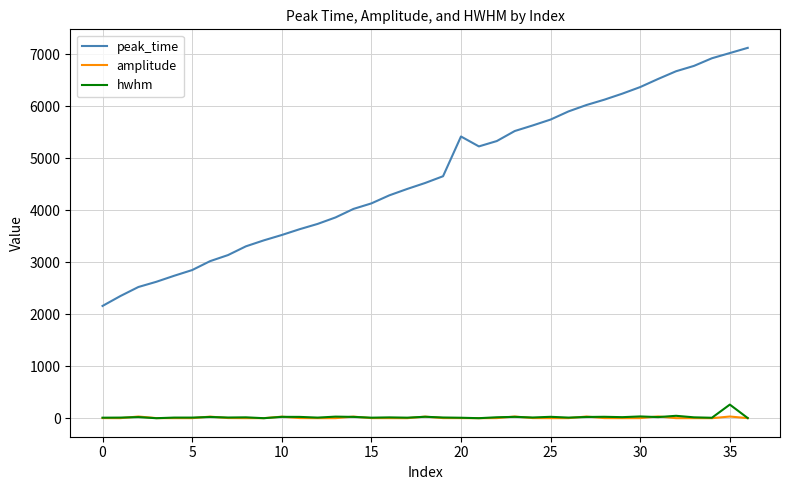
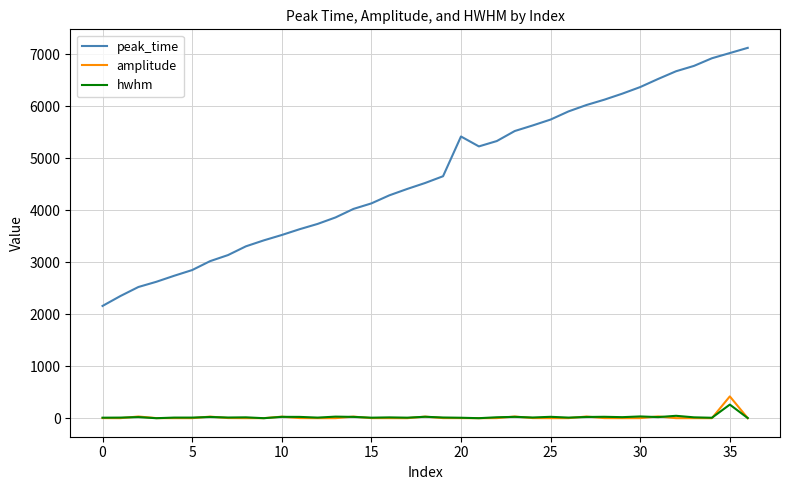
  {
    "peak_time": {
      "0": 2200,
      "5": 2800,
      "10": 3500,
      "15": 4100,
      "20": 5400,
      "25": 5700,
      "30": 6400,
      "35": 7000
    },
    "amplitude": {
-     "35": 0
+     "35": 400
    },
    "hwhm": {
      "35": 300
    }
  }
